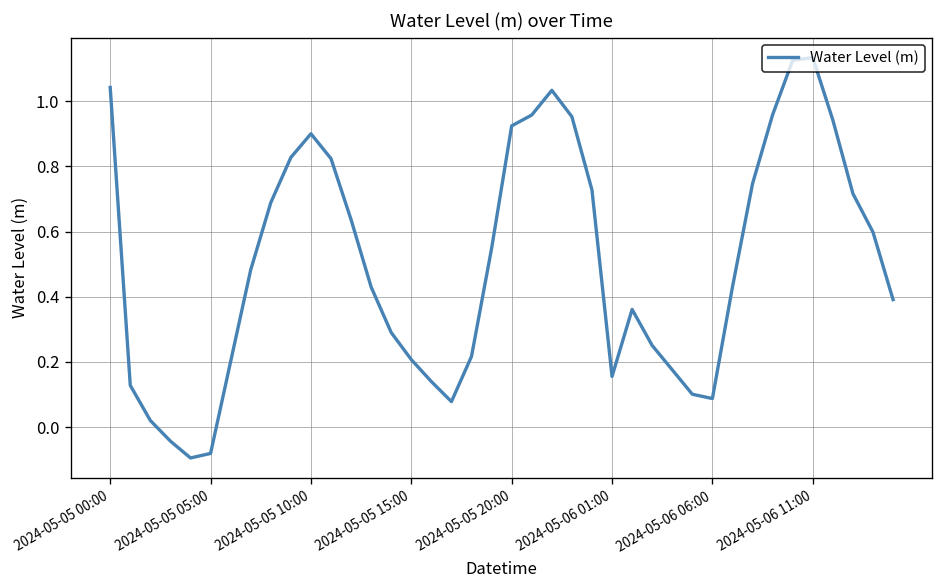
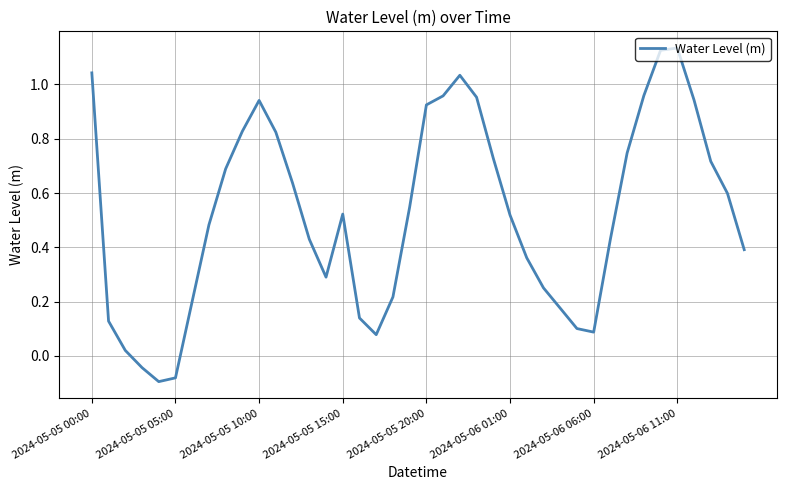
  {
    "2024-05-05 00:00": 1.04,
    "2024-05-05 05:00": -0.08,
-   "2024-05-05 10:00": 0.90,
-   "2024-05-05 15:00": 0.21,
+   "2024-05-05 10:00": 0.94,
+   "2024-05-05 15:00": 0.52,
    "2024-05-05 20:00": 0.92,
-   "2024-05-06 01:00": 0.16,
+   "2024-05-06 01:00": 0.52,
    "2024-05-06 06:00": 0.09
  }
